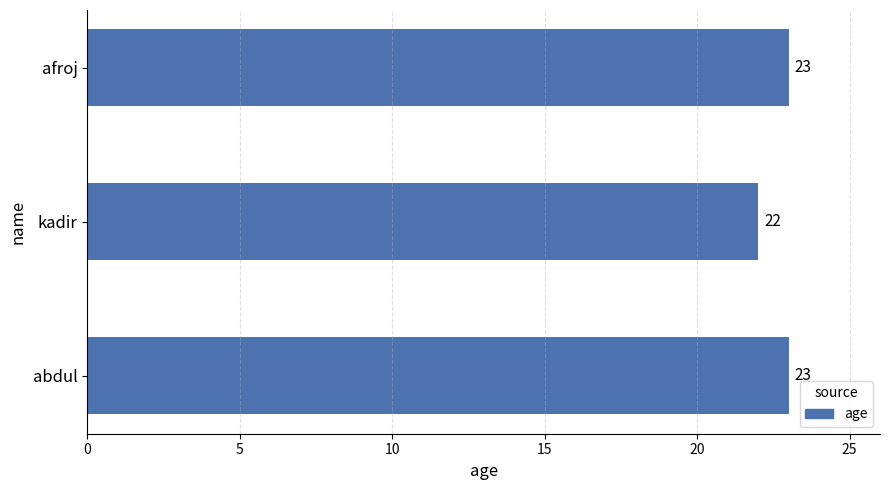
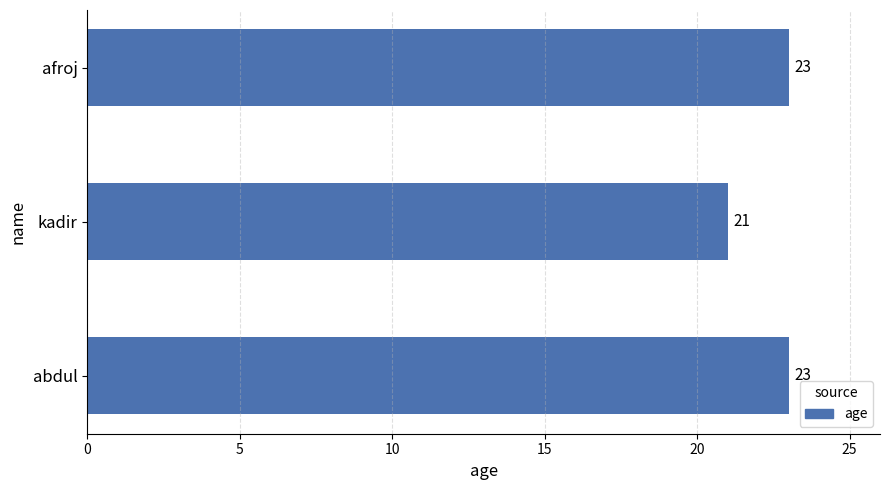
  {
    "afroj": 23,
-   "kadir": 22
+   "kadir": 21
  }
